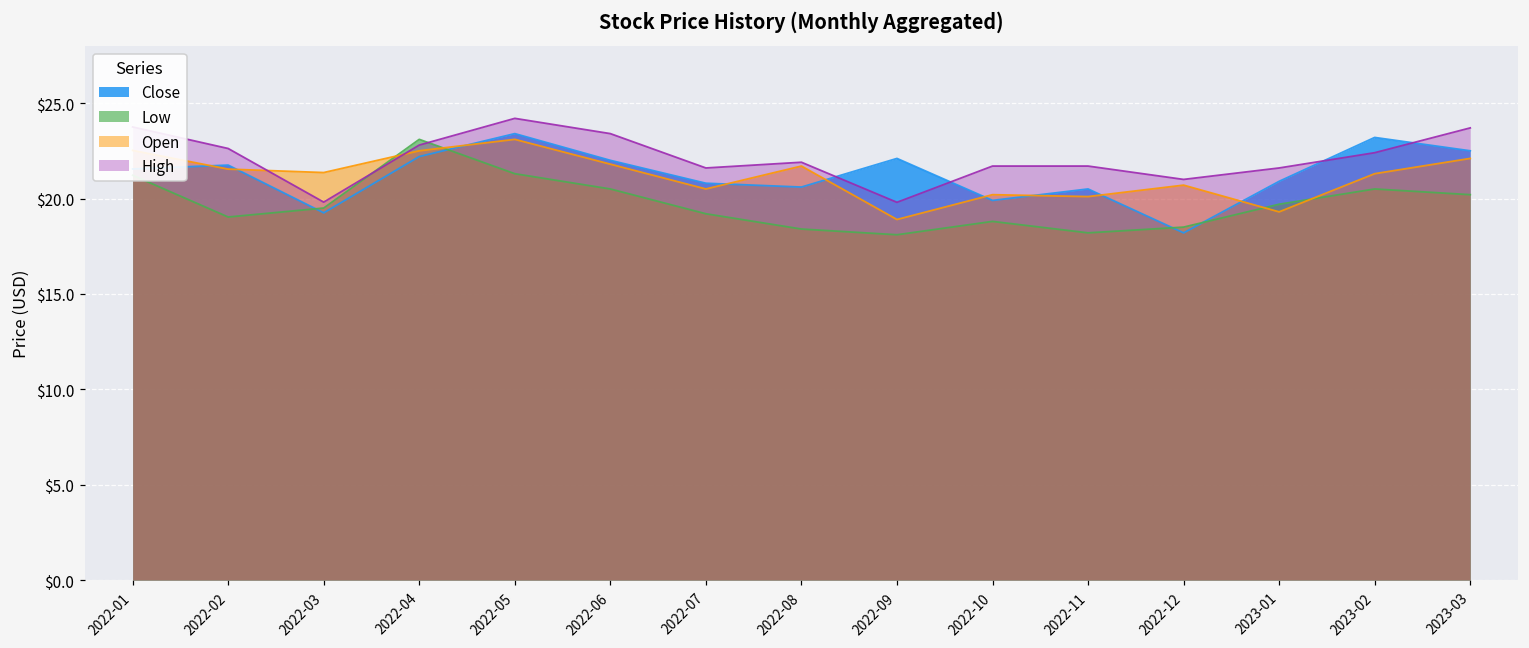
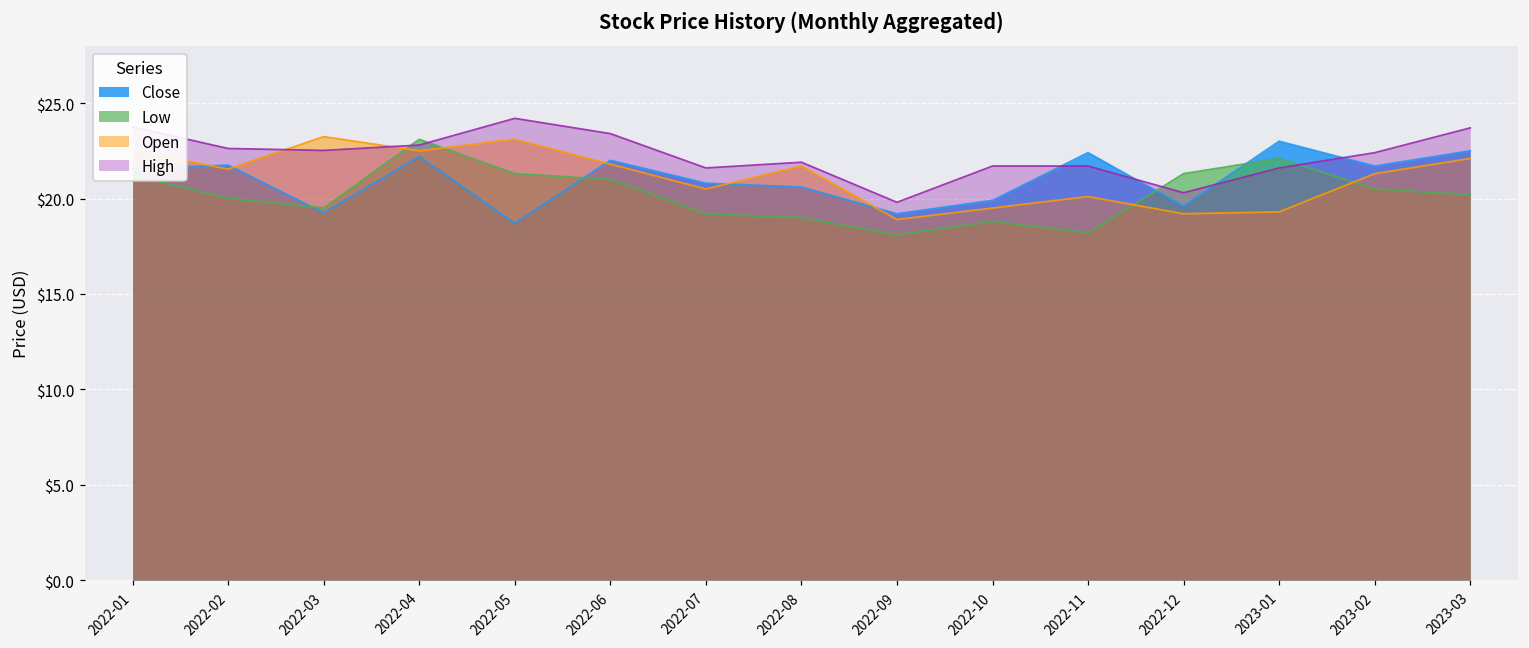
  {
    "Close": {
      "2022-02": "$21.8",
      "2022-03": "$19.3",
      "2022-04": "$22.2",
-     "2022-05": "$23.4",
+     "2022-05": "$18.7",
      "2022-06": "$22.0",
      "2022-07": "$20.8",
      "2022-08": "$20.6",
-     "2022-09": "$22.1",
+     "2022-09": "$19.2",
      "2022-10": "$19.9",
-     "2022-11": "$20.5",
-     "2022-12": "$18.2",
-     "2023-01": "$20.9",
-     "2023-02": "$23.2",
+     "2022-11": "$22.4",
+     "2022-12": "$19.6",
+     "2023-01": "$23.0",
+     "2023-02": "$21.7",
      "2023-03": "$22.5"
    },
    "Low": {
-     "2022-02": "$19.0",
+     "2022-02": "$20.0",
      "2022-03": "$19.5",
      "2022-04": "$23.1",
      "2022-05": "$21.3",
-     "2022-06": "$20.5",
+     "2022-06": "$21.0",
      "2022-07": "$19.2",
-     "2022-08": "$18.4",
+     "2022-08": "$19.0",
      "2022-09": "$18.1",
      "2022-10": "$18.8",
      "2022-11": "$18.2",
-     "2022-12": "$18.5",
-     "2023-01": "$19.7",
+     "2022-12": "$21.3",
+     "2023-01": "$22.1",
      "2023-02": "$20.5",
      "2023-03": "$20.2"
    },
    "Open": {
      "2022-02": "$21.5",
-     "2022-03": "$21.4",
+     "2022-03": "$23.2",
      "2022-04": "$22.5",
      "2022-05": "$23.1",
      "2022-06": "$21.8",
      "2022-07": "$20.5",
      "2022-08": "$21.7",
      "2022-09": "$18.9",
-     "2022-10": "$20.2",
+     "2022-10": "$19.5",
      "2022-11": "$20.1",
-     "2022-12": "$20.7",
+     "2022-12": "$19.2",
      "2023-01": "$19.3",
      "2023-02": "$21.3",
      "2023-03": "$22.1"
    },
    "High": {
      "2022-02": "$22.6",
-     "2022-03": "$19.8",
+     "2022-03": "$22.5",
      "2022-04": "$22.8",
      "2022-05": "$24.2",
      "2022-06": "$23.4",
      "2022-07": "$21.6",
      "2022-08": "$21.9",
      "2022-09": "$19.8",
      "2022-10": "$21.7",
      "2022-11": "$21.7",
-     "2022-12": "$21.0",
+     "2022-12": "$20.3",
      "2023-01": "$21.6",
      "2023-02": "$22.4",
      "2023-03": "$23.7"
    }
  }
